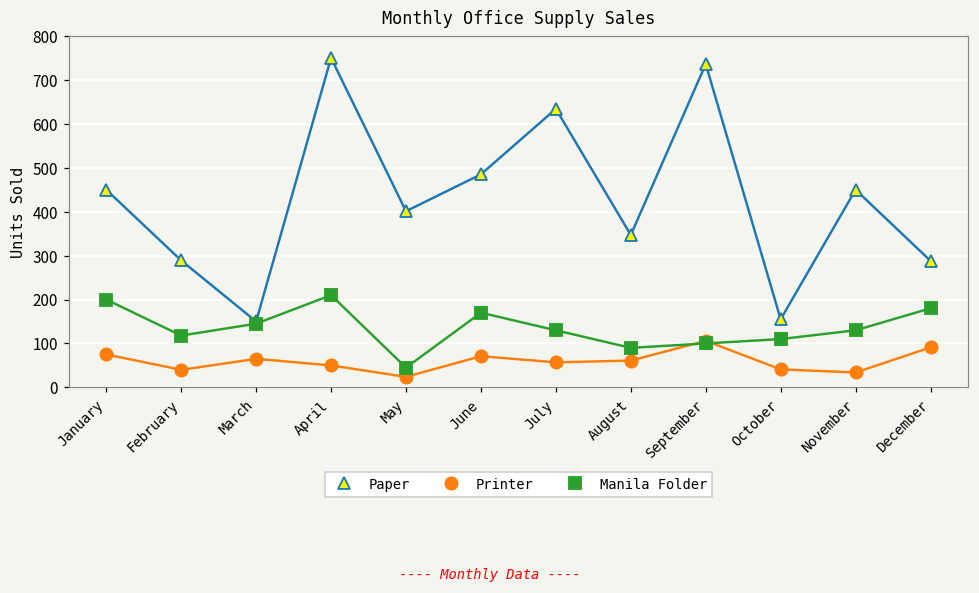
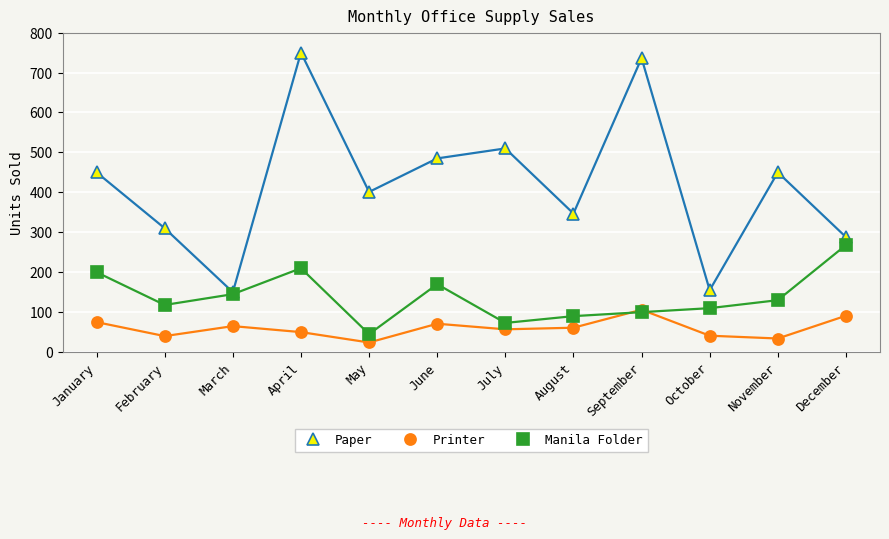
  {
    "Paper": {
      "January": 450,
-     "February": 290,
+     "February": 310,
      "April": 750,
      "May": 400,
      "June": 490,
-     "July": 630,
+     "July": 510,
      "August": 350,
      "September": 740,
      "October": 160,
      "November": 450,
      "December": 290
    },
    "Printer": {
      "January": 80,
      "February": 40,
      "March": 70,
      "April": 50,
      "May": 20,
      "June": 70,
      "July": 60,
      "August": 60,
      "October": 40,
      "November": 30,
      "December": 90
    },
    "Manila Folder": {
      "January": 200,
      "February": 120,
      "April": 210,
      "May": 50,
      "June": 170,
-     "July": 130,
+     "July": 70,
      "August": 90,
      "October": 110,
      "November": 130,
-     "December": 180
+     "December": 270
    }
  }
